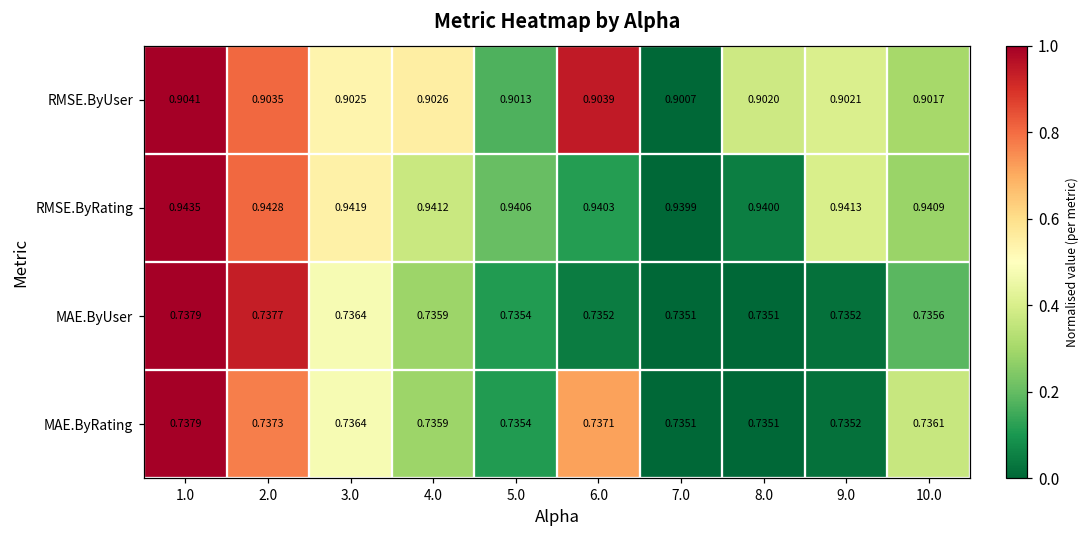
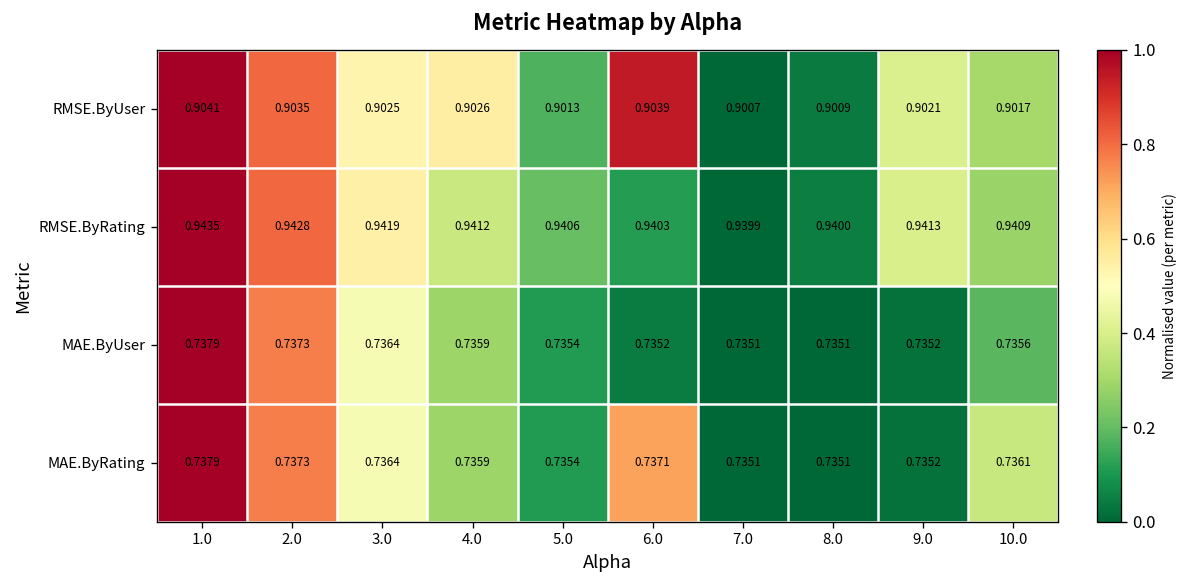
  {
    "RMSE.ByUser": {
      "1.0": 0.9041,
      "2.0": 0.9035,
      "3.0": 0.9025,
      "4.0": 0.9026,
      "5.0": 0.9013,
      "6.0": 0.9039,
      "7.0": 0.9007,
-     "8.0": 0.9020,
+     "8.0": 0.9009,
      "9.0": 0.9021,
      "10.0": 0.9017
    },
    "RMSE.ByRating": {
      "1.0": 0.9435,
      "2.0": 0.9428,
      "3.0": 0.9419,
      "4.0": 0.9412,
      "5.0": 0.9406,
      "6.0": 0.9403,
      "7.0": 0.9399,
      "8.0": 0.9400,
      "9.0": 0.9413,
      "10.0": 0.9409
    },
    "MAE.ByUser": {
      "1.0": 0.7379,
-     "2.0": 0.7377,
+     "2.0": 0.7373,
      "3.0": 0.7364,
      "4.0": 0.7359,
      "5.0": 0.7354,
      "6.0": 0.7352,
      "7.0": 0.7351,
      "8.0": 0.7351,
      "9.0": 0.7352,
      "10.0": 0.7356
    },
    "MAE.ByRating": {
      "1.0": 0.7379,
      "2.0": 0.7373,
      "3.0": 0.7364,
      "4.0": 0.7359,
      "5.0": 0.7354,
      "6.0": 0.7371,
      "7.0": 0.7351,
      "8.0": 0.7351,
      "9.0": 0.7352,
      "10.0": 0.7361
    }
  }
